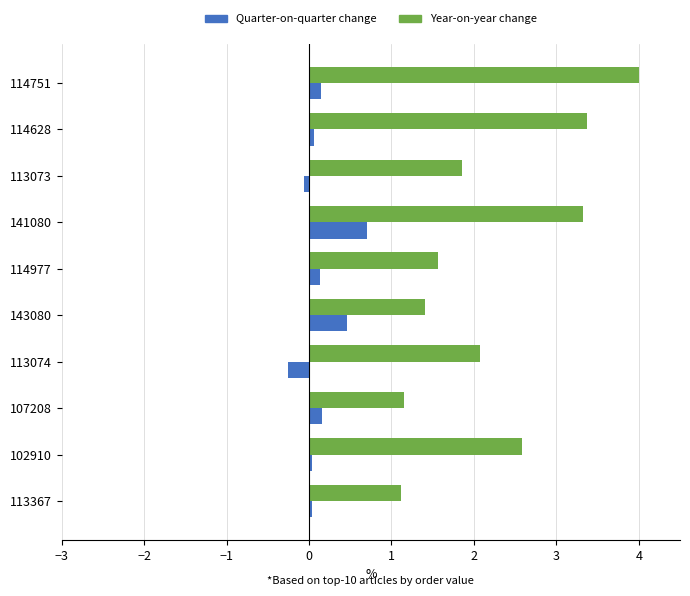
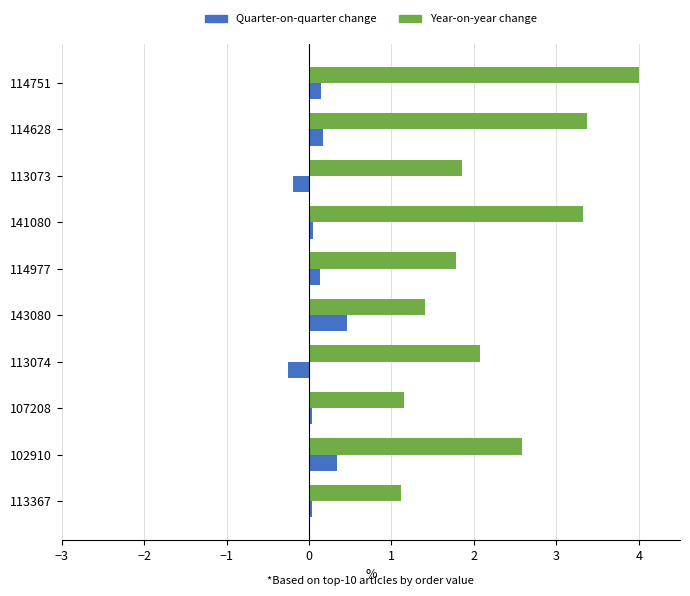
  {
    "Quarter-on-quarter change": {
      "114751": 0.2,
-     "114628": 0.1,
-     "113073": -0.1,
-     "141080": 0.7,
+     "114628": 0.2,
+     "113073": -0.2,
+     "141080": 0.0,
      "114977": 0.1,
      "143080": 0.5,
      "113074": -0.3,
-     "107208": 0.2,
-     "102910": 0.0,
+     "107208": 0.0,
+     "102910": 0.3,
      "113367": 0.0
    },
    "Year-on-year change": {
      "114751": 4.0,
      "114628": 3.4,
      "113073": 1.9,
      "141080": 3.3,
-     "114977": 1.6,
+     "114977": 1.8,
      "143080": 1.4,
      "113074": 2.1,
      "107208": 1.1,
      "102910": 2.6,
      "113367": 1.1
    }
  }
